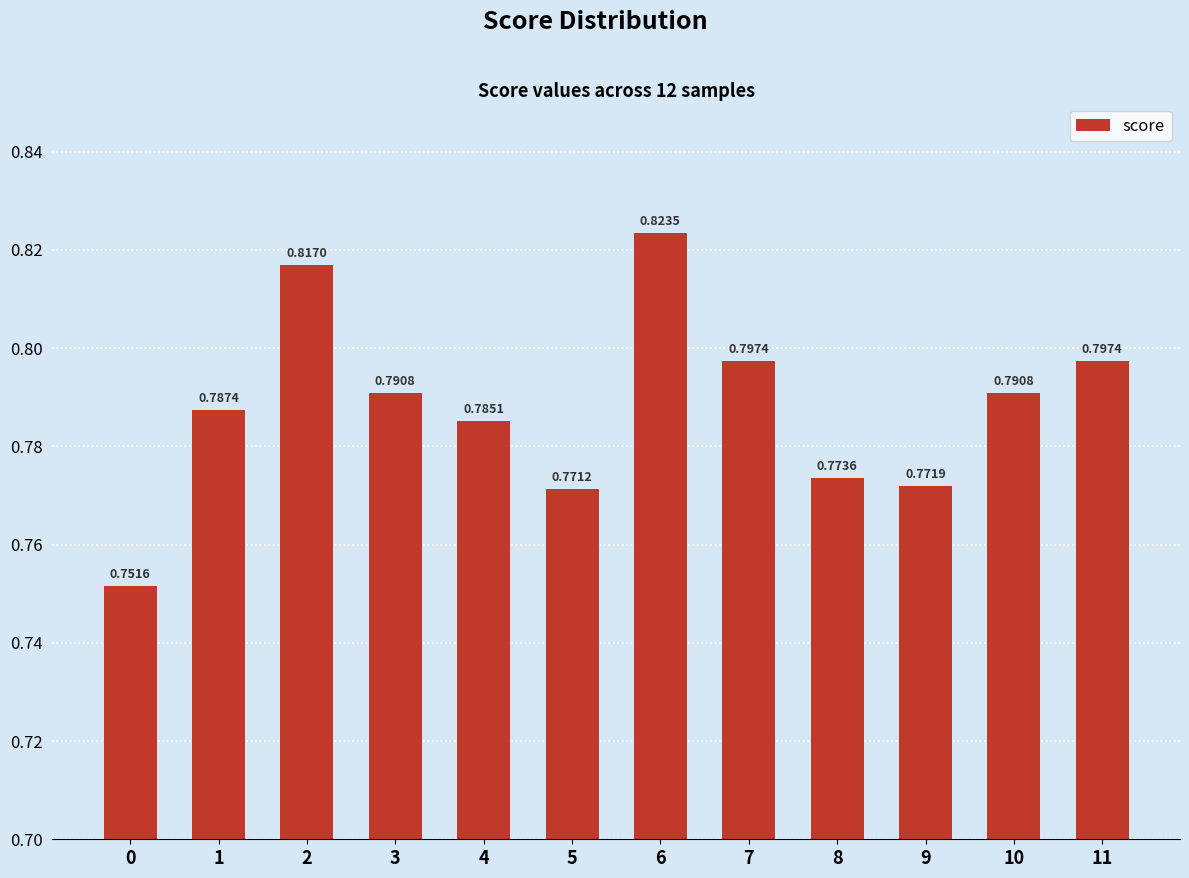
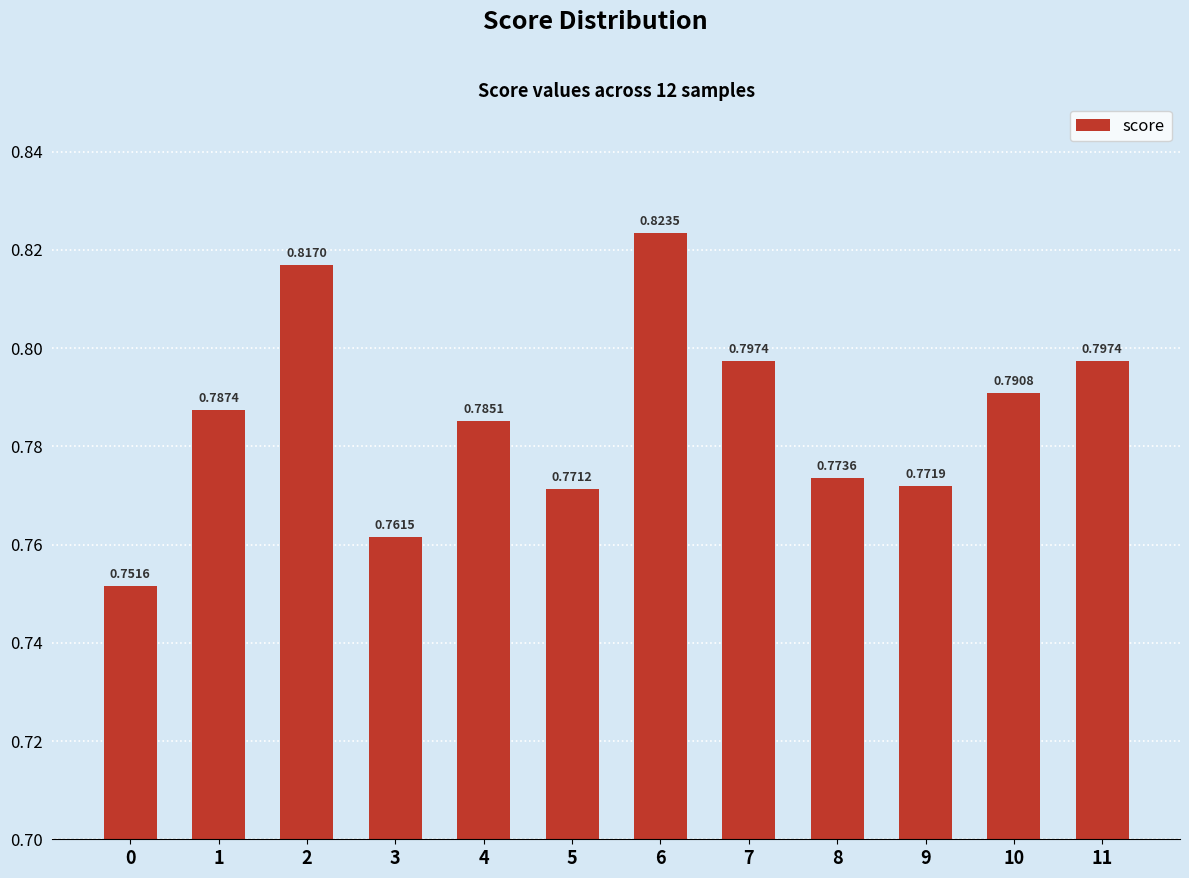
  {
    "0": 0.7516,
    "1": 0.7874,
    "2": 0.8170,
-   "3": 0.7908,
+   "3": 0.7615,
    "4": 0.7851,
    "5": 0.7712,
    "6": 0.8235,
    "7": 0.7974,
    "8": 0.7736,
    "9": 0.7719,
    "10": 0.7908,
    "11": 0.7974
  }
